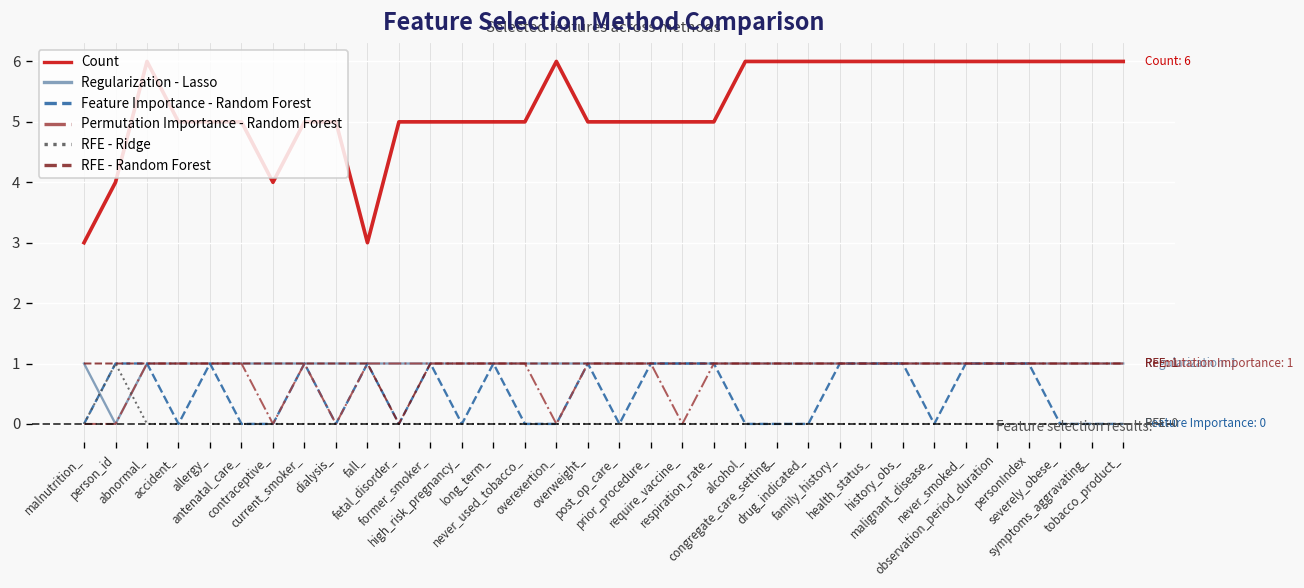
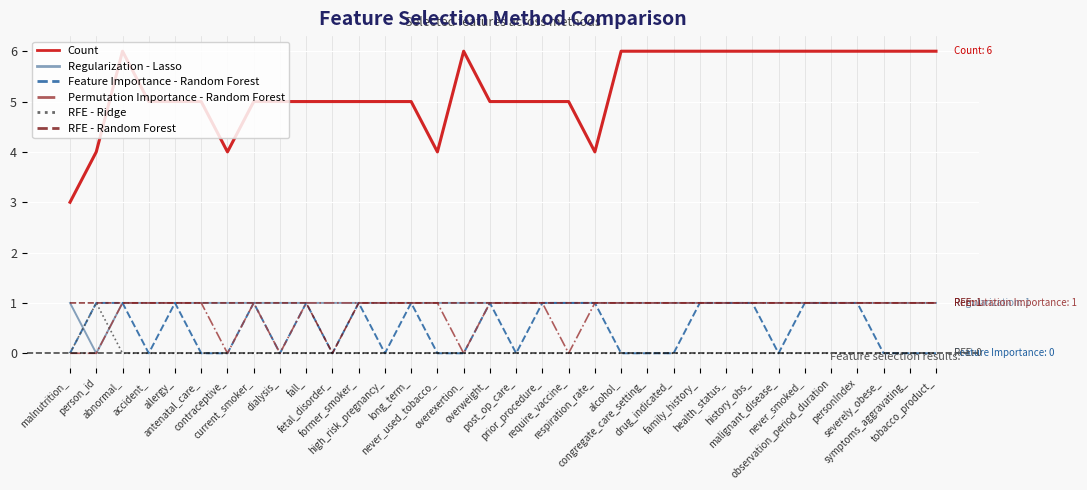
  {
    "Count": {
      "malnutrition_": 3,
      "person_id": 4,
      "contraceptive_": 4,
-     "fall_": 3,
+     "fall_": 5,
      "fetal_disorder_": 5,
      "former_smoker_": 5,
      "high_risk_pregnancy_": 5,
      "long_term_": 5,
-     "never_used_tobacco_": 5,
+     "never_used_tobacco_": 4,
      "overexertion_": 6,
      "overweight_": 5,
      "post_op_care_": 5,
      "prior_procedure_": 5,
      "require_vaccine_": 5,
-     "respiration_rate_": 5,
+     "respiration_rate_": 4,
      "alcohol_": 6,
      "congregate_care_setting_": 6,
      "drug_indicated_": 6,
      "family_history_": 6,
      "health_status_": 6,
      "history_obs_": 6,
      "malignant_disease_": 6,
      "never_smoked_": 6,
      "observation_period_duration": 6,
      "personIndex": 6,
      "severely_obese_": 6,
      "symptoms_aggravating_": 6
    },
    "RFE - Ridge": {
      "abnormal_": 0,
      "allergy_": 0,
      "current_smoker_": 0,
      "fall_": 0,
      "former_smoker_": 0,
      "long_term_": 0,
      "overweight_": 0,
      "prior_procedure_": 0,
      "respiration_rate_": 0,
      "family_history_": 0,
      "health_status_": 0,
      "history_obs_": 0,
      "never_smoked_": 0,
      "observation_period_duration": 0,
      "personIndex": 0
    }
  }
